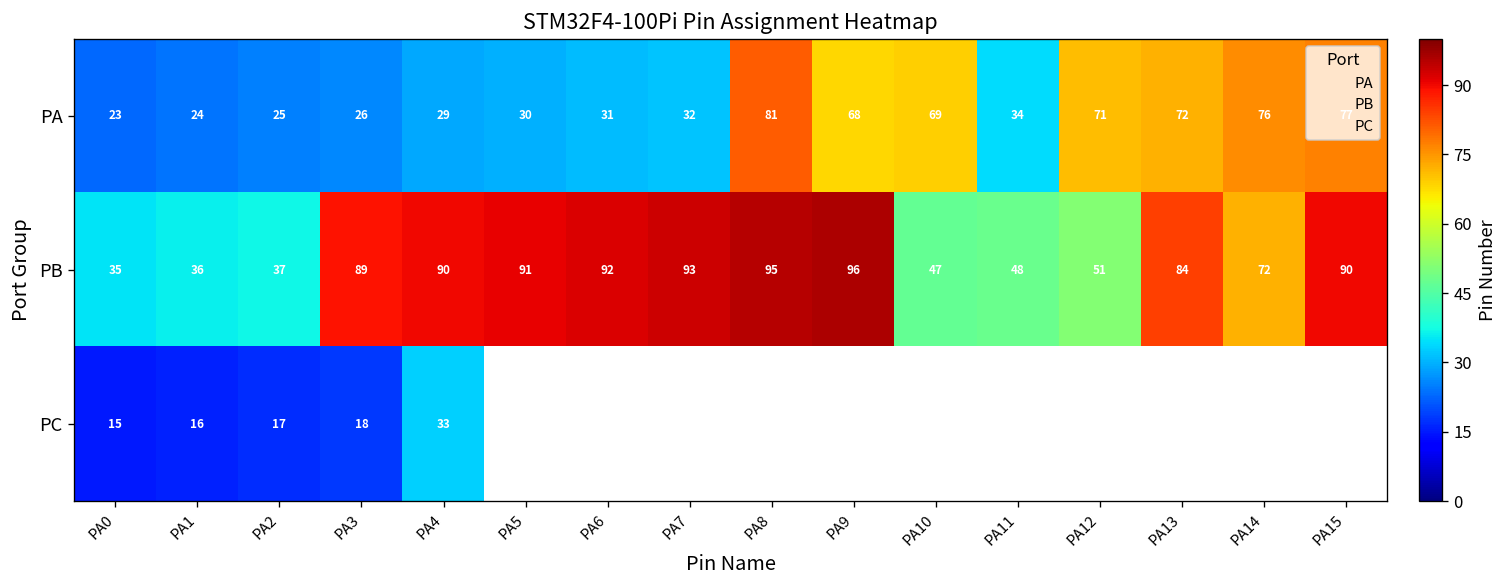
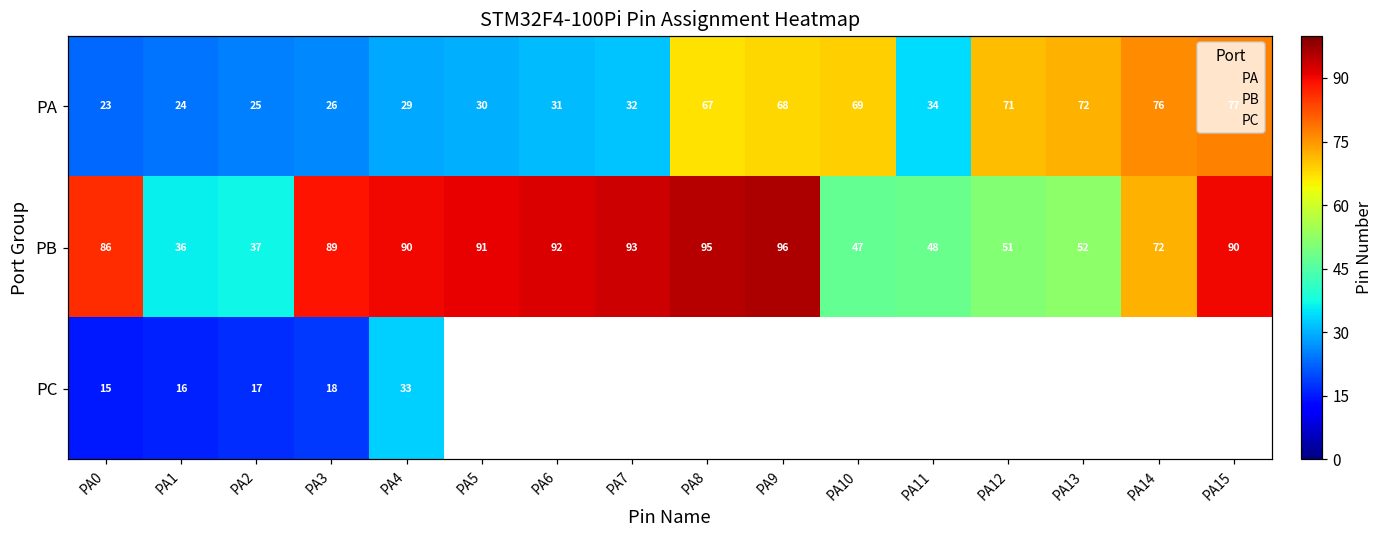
  {
    "PA": {
-     "PA8": 81
+     "PA8": 67
    },
    "PB": {
-     "PA0": 35,
-     "PA13": 84
+     "PA0": 86,
+     "PA13": 52
    }
  }
